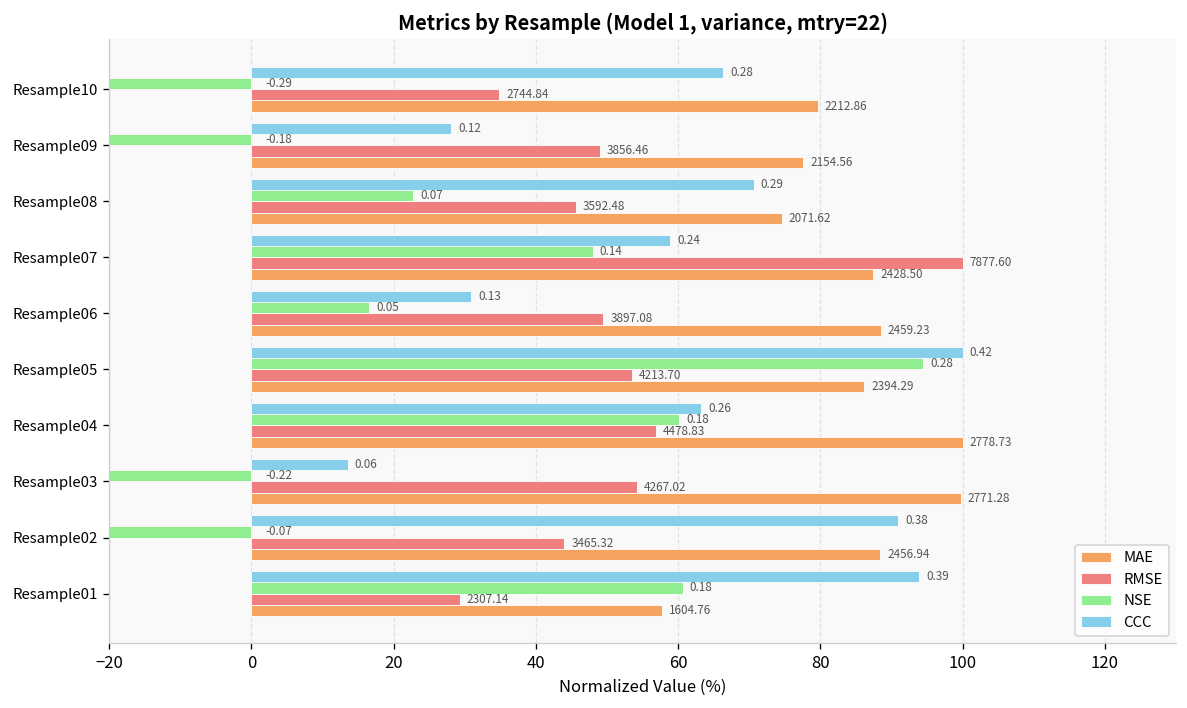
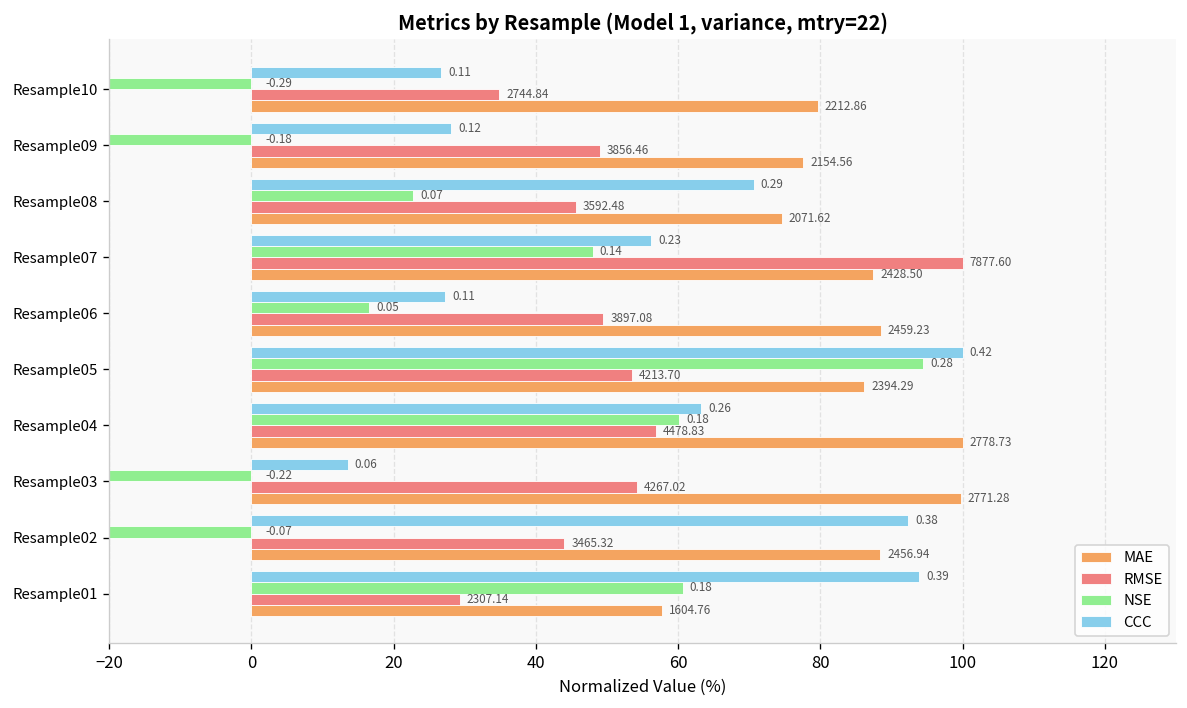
  {
    "CCC": {
-     "Resample10": 0.28,
-     "Resample07": 0.24,
-     "Resample06": 0.13,
-     "Resample02": 91
+     "Resample10": 0.11,
+     "Resample07": 0.23,
+     "Resample06": 0.11,
+     "Resample02": 92
    }
  }
